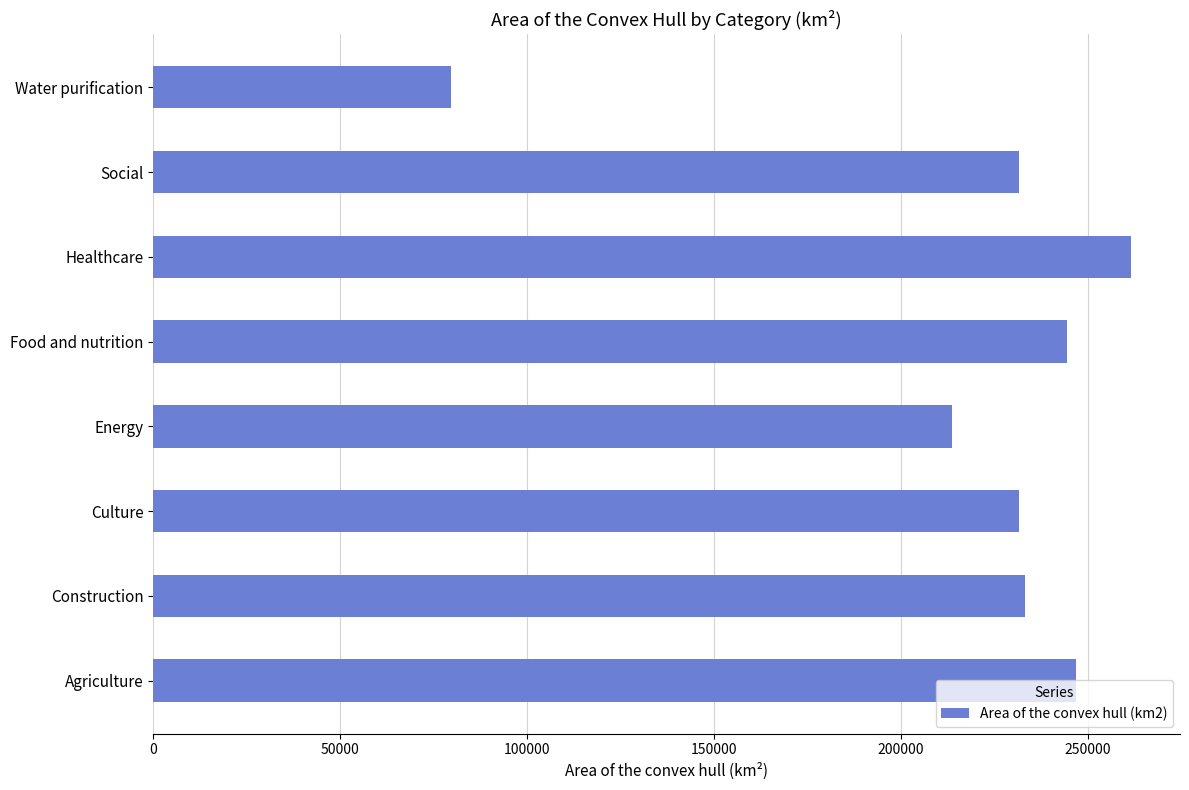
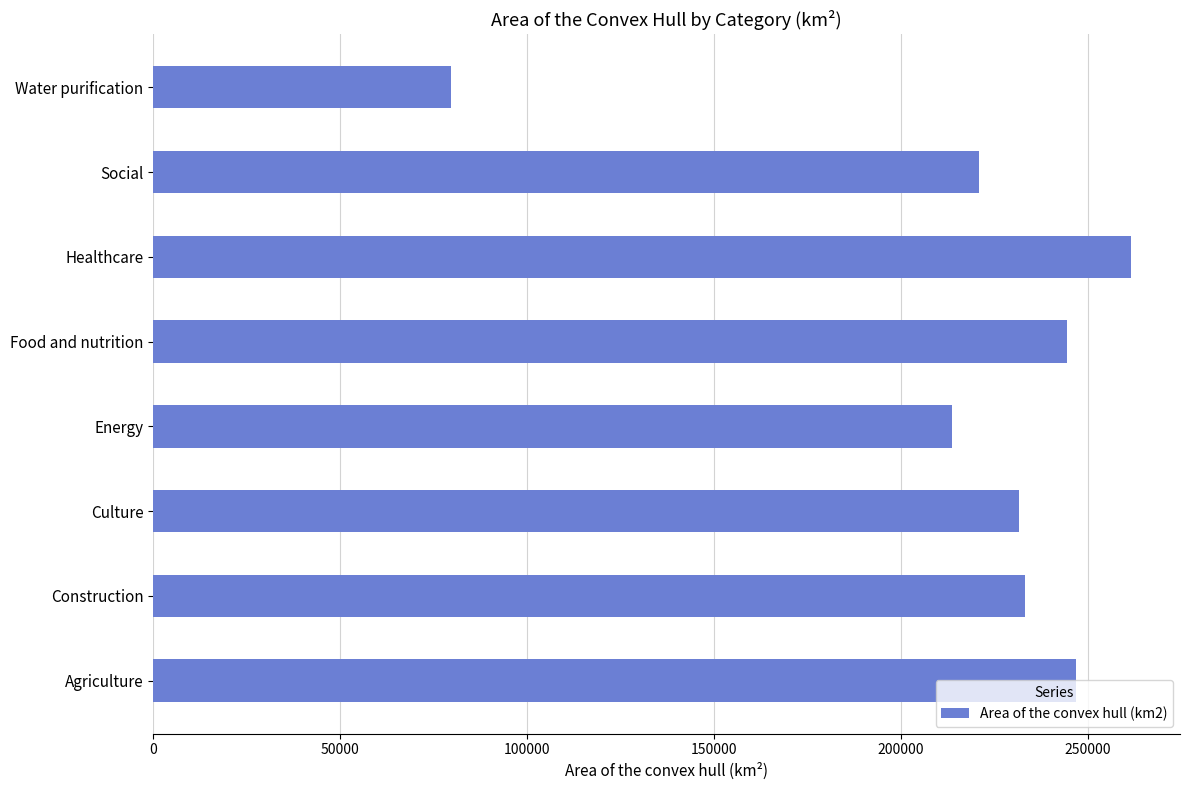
  {
    "Water purification": 80000,
-   "Social": 232000,
+   "Social": 221000,
    "Healthcare": 262000,
    "Food and nutrition": 244000,
    "Energy": 214000,
    "Culture": 232000,
    "Construction": 233000
  }
